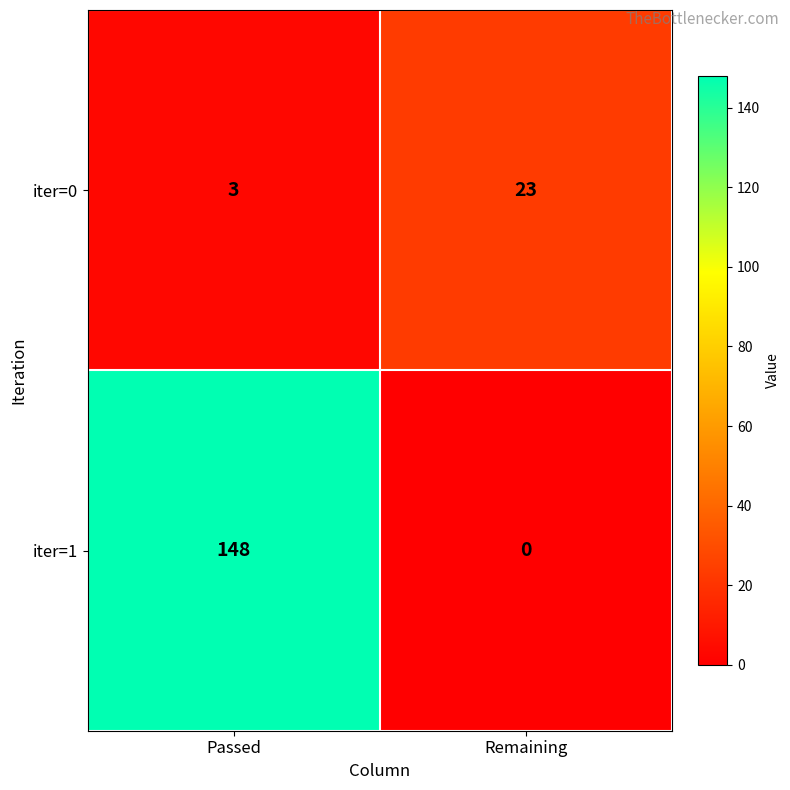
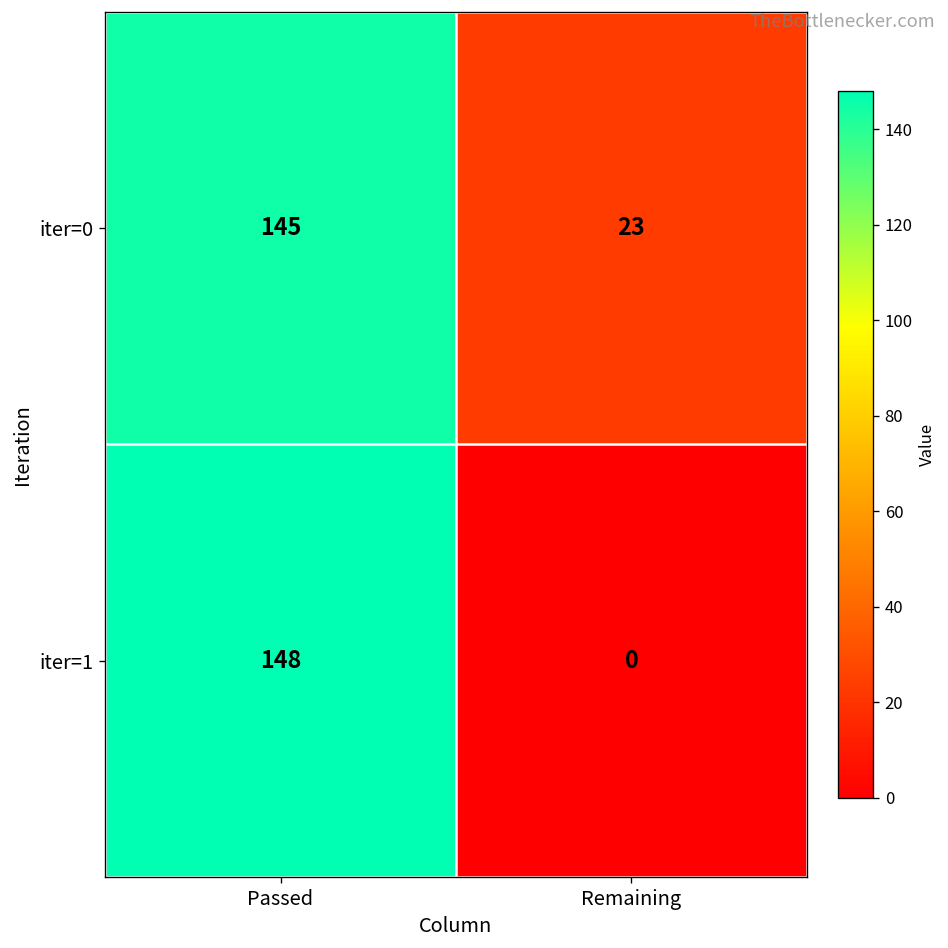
  {
    "iter=0": {
-     "Passed": 3,
+     "Passed": 145,
      "Remaining": 23
    },
    "iter=1": {
      "Passed": 148,
      "Remaining": 0
    }
  }
